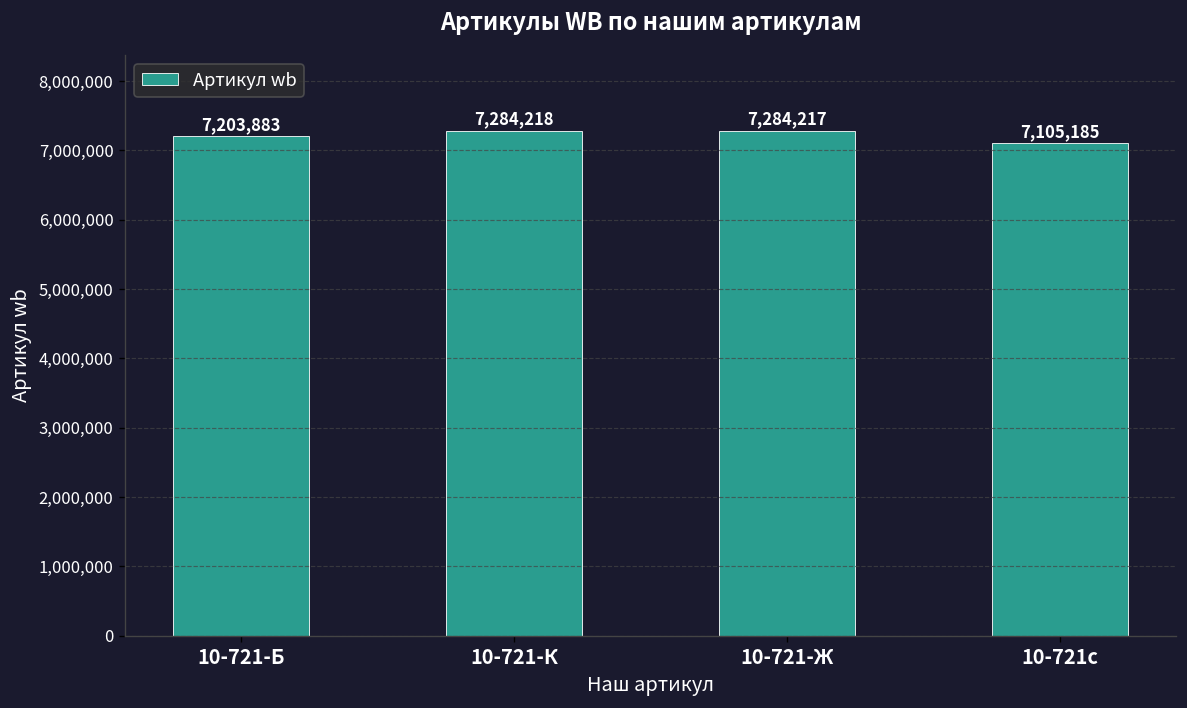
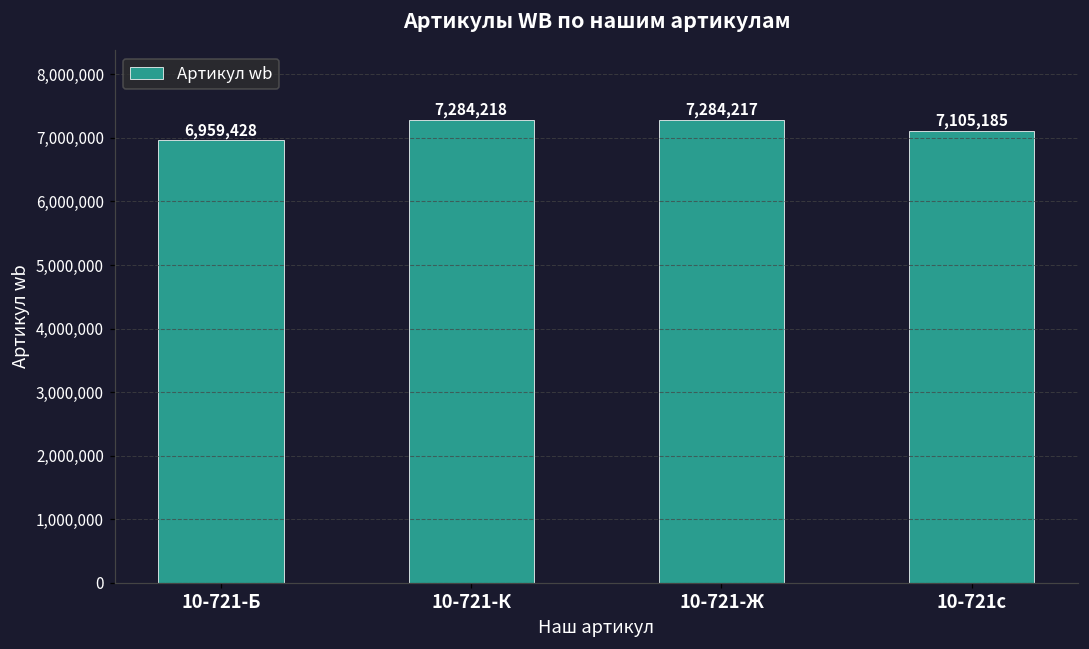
  {
-   "10-721-Б": "7,203,883",
+   "10-721-Б": "6,959,428",
    "10-721-К": "7,284,218",
    "10-721-Ж": "7,284,217",
    "10-721с": "7,105,185"
  }
